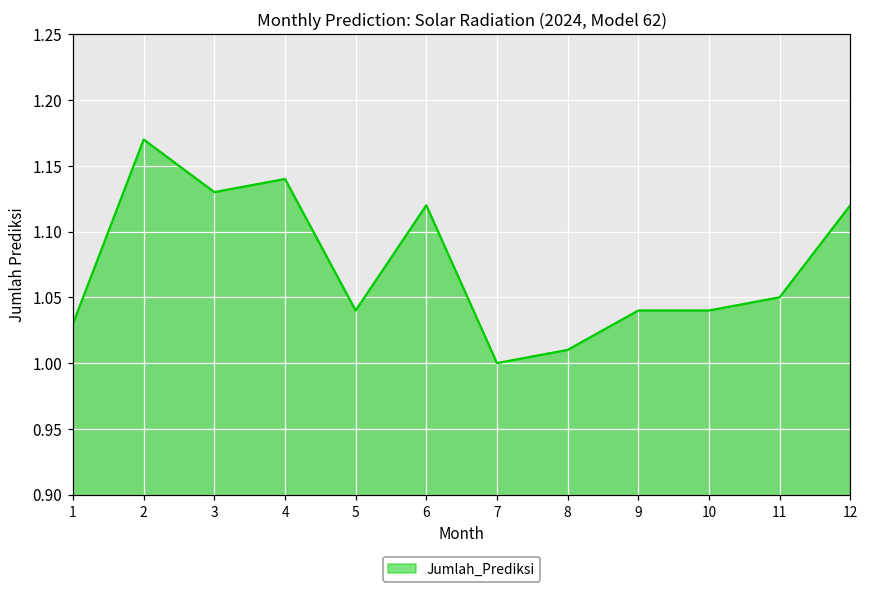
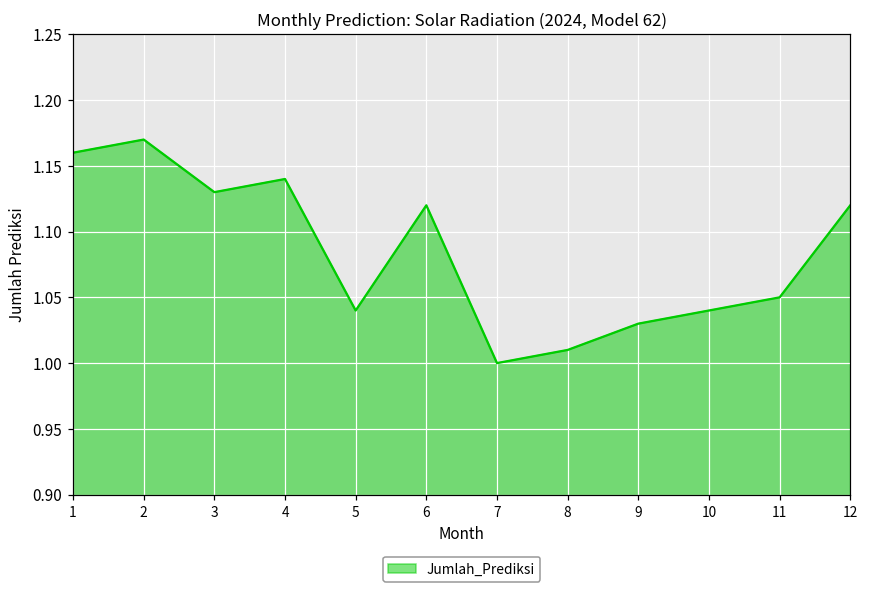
  {
-   "1": 1.03,
+   "1": 1.16,
    "2": 1.17,
    "3": 1.13,
    "4": 1.14,
    "5": 1.04,
    "6": 1.12,
    "7": 1.00,
    "8": 1.01,
-   "9": 1.04,
+   "9": 1.03,
    "10": 1.04,
    "11": 1.05,
    "12": 1.12
  }
